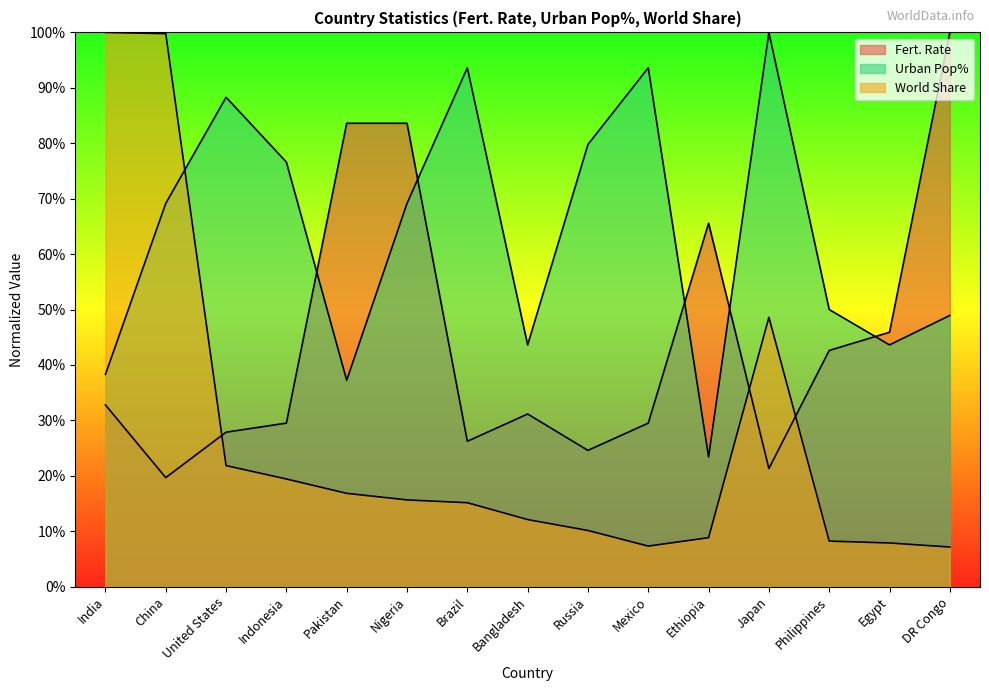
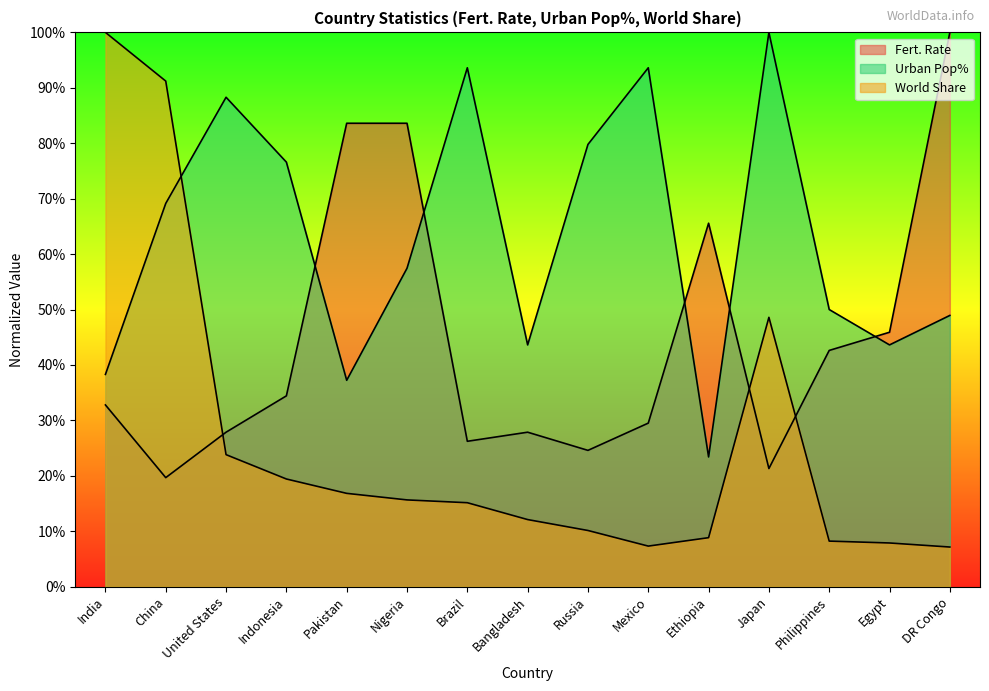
  {
    "Fert. Rate": {
      "India": "33%",
      "China": "20%",
      "United States": "28%",
-     "Indonesia": "30%",
+     "Indonesia": "34%",
      "Pakistan": "84%",
      "Nigeria": "84%",
      "Brazil": "26%",
-     "Bangladesh": "31%",
+     "Bangladesh": "28%",
      "Russia": "25%",
      "Mexico": "30%",
      "Ethiopia": "66%",
      "Japan": "21%",
      "Philippines": "43%",
      "Egypt": "46%",
      "DR Congo": "100%"
    },
    "Urban Pop%": {
      "India": "38%",
      "China": "69%",
      "United States": "88%",
      "Indonesia": "77%",
      "Pakistan": "37%",
-     "Nigeria": "69%",
+     "Nigeria": "57%",
      "Brazil": "94%",
      "Bangladesh": "44%",
      "Russia": "80%",
      "Mexico": "94%",
      "Ethiopia": "23%",
      "Japan": "100%",
      "Philippines": "50%",
      "Egypt": "44%",
      "DR Congo": "49%"
    },
    "World Share": {
      "India": "100%",
-     "China": "100%",
-     "United States": "22%",
+     "China": "91%",
+     "United States": "24%",
      "Indonesia": "19%",
      "Pakistan": "17%",
      "Nigeria": "16%",
      "Brazil": "15%",
      "Bangladesh": "12%",
      "Russia": "10%",
      "Mexico": "7%",
      "Ethiopia": "9%",
      "Japan": "49%",
      "Philippines": "8%",
      "Egypt": "8%",
      "DR Congo": "7%"
    }
  }
